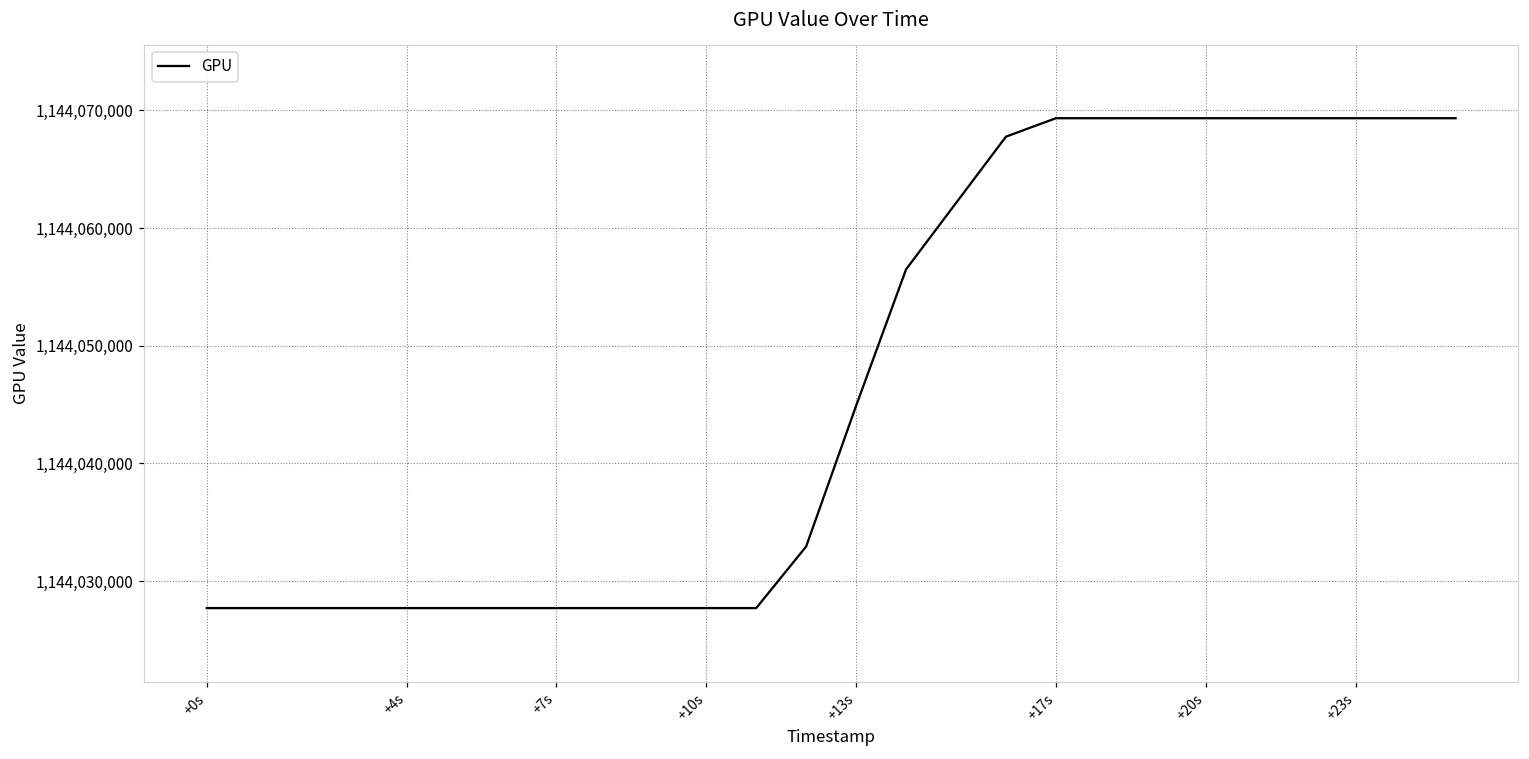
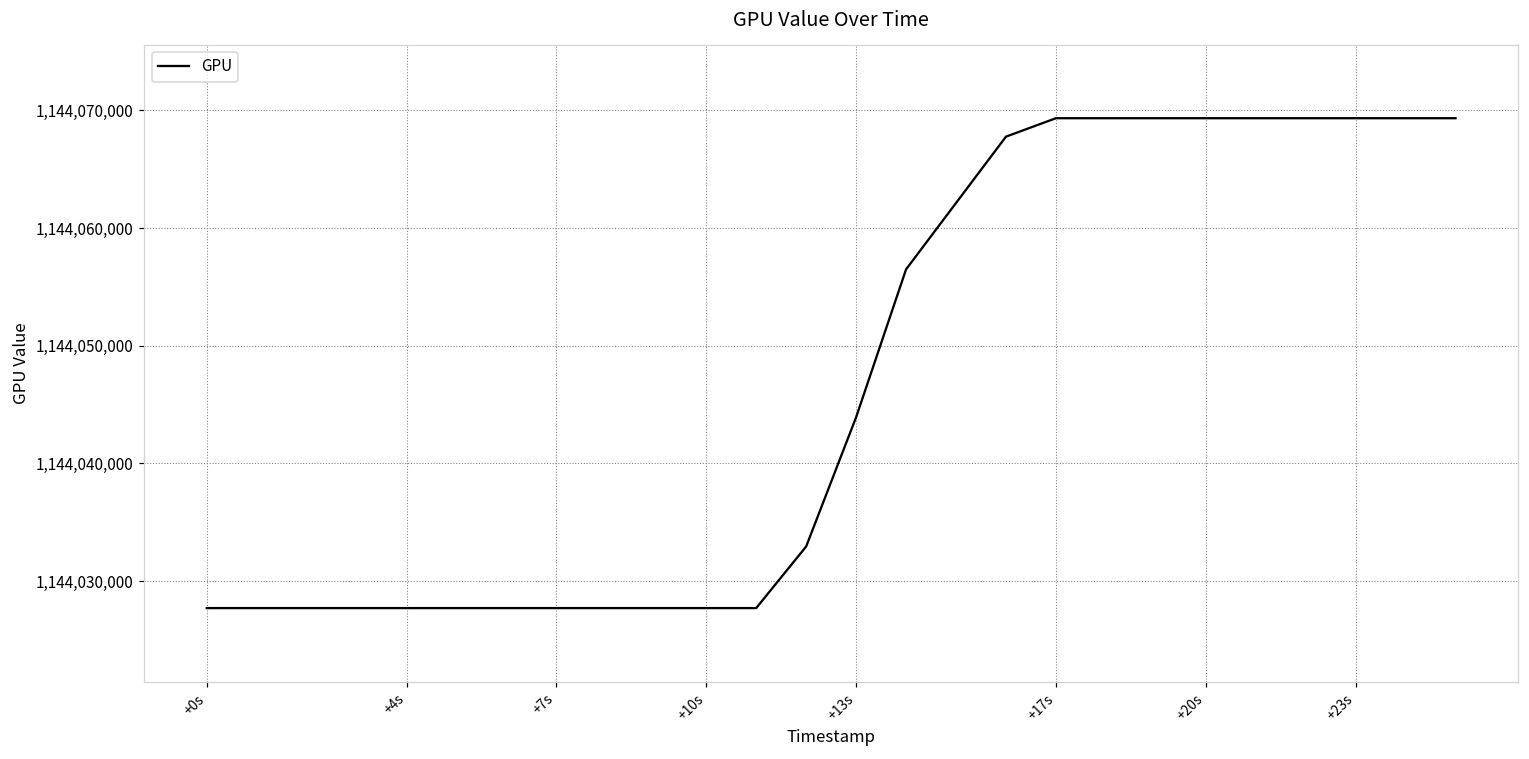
  {
    "+0s": "1,144,027,700",
    "+4s": "1,144,027,700",
    "+7s": "1,144,027,700",
    "+10s": "1,144,027,700",
-   "+13s": "1,144,044,900",
+   "+13s": "1,144,043,900",
    "+17s": "1,144,069,300",
    "+20s": "1,144,069,300",
    "+23s": "1,144,069,300"
  }
